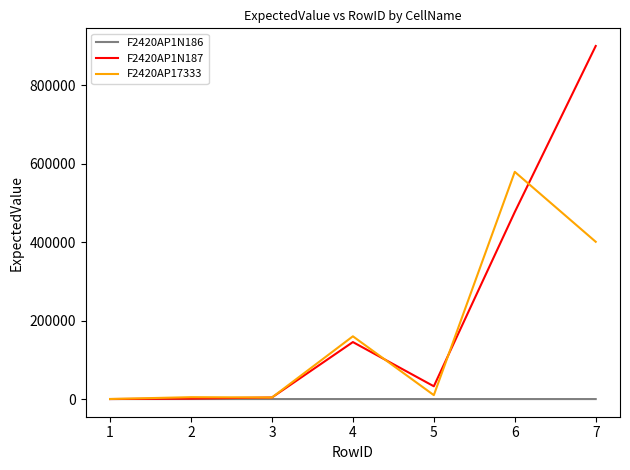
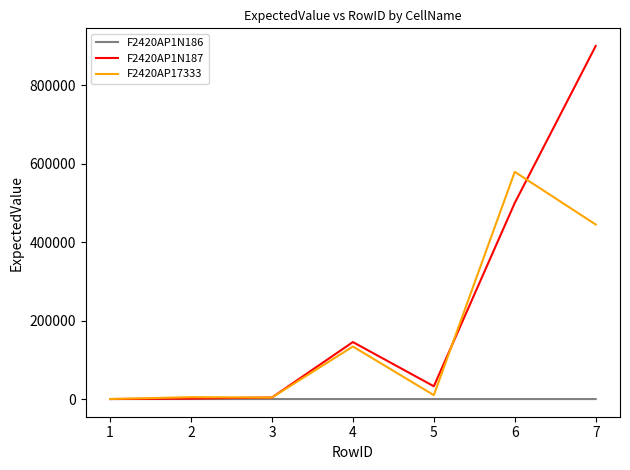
  {
    "F2420AP1N186": {
      "4": 0,
      "5": 0,
      "6": 0,
      "7": 0
    },
    "F2420AP1N187": {
      "4": 150000,
      "5": 30000,
-     "6": 480000,
+     "6": 500000,
      "7": 900000
    },
    "F2420AP17333": {
-     "4": 160000,
+     "4": 130000,
      "5": 10000,
      "6": 580000,
-     "7": 400000
+     "7": 440000
    }
  }
